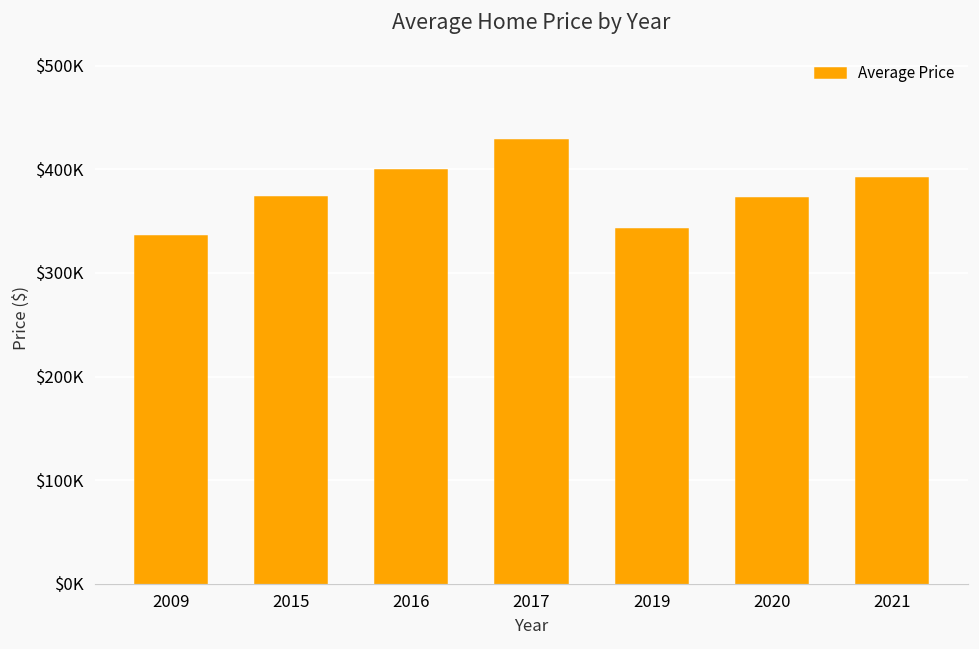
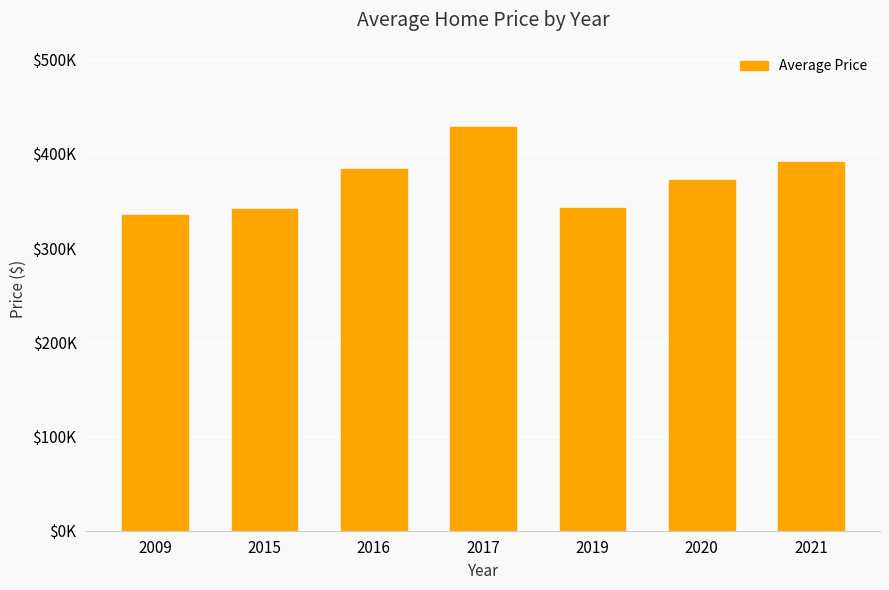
  {
    "2009": "$340000",
-   "2015": "$370000",
-   "2016": "$400000",
+   "2015": "$340000",
+   "2016": "$380000",
    "2017": "$430000",
    "2019": "$340000",
    "2020": "$370000",
    "2021": "$390000"
  }
